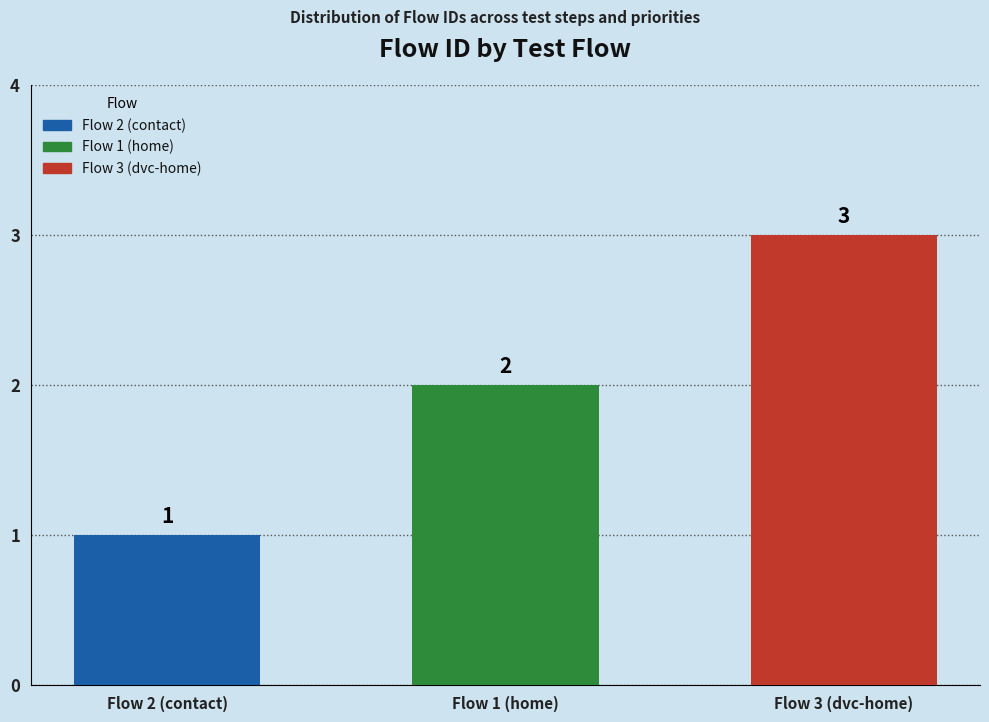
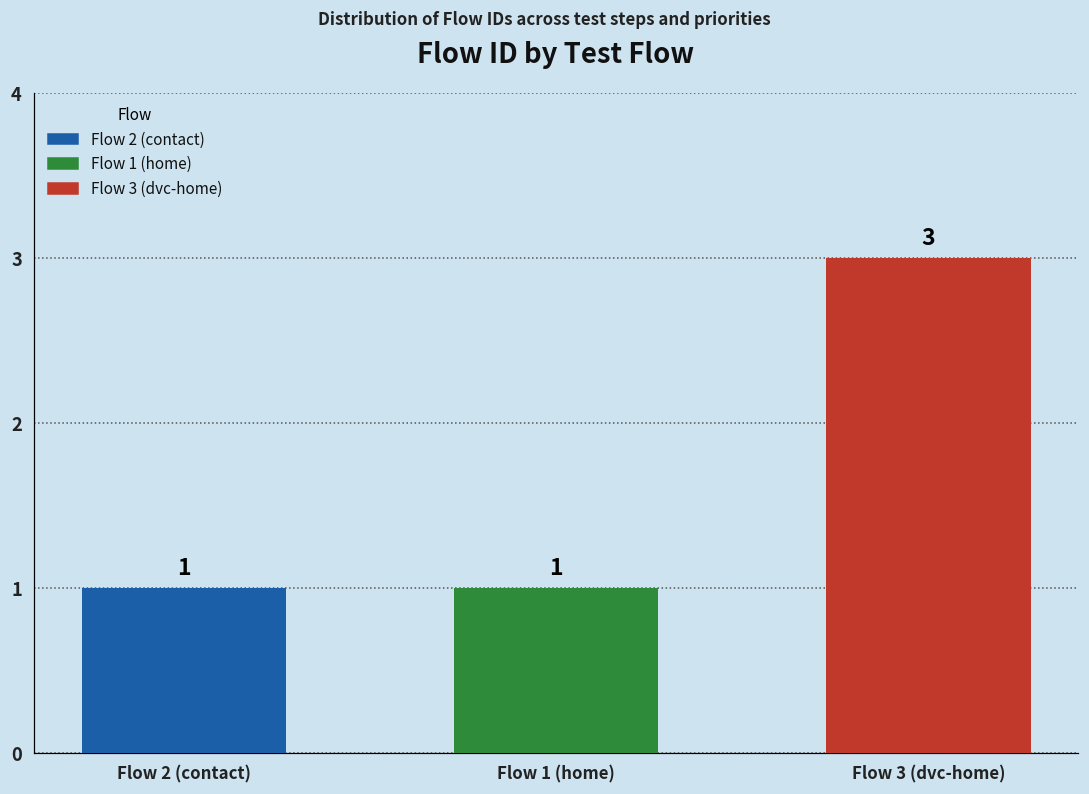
  {
    "Flow 2 (contact)": 1,
-   "Flow 1 (home)": 2,
+   "Flow 1 (home)": 1,
    "Flow 3 (dvc-home)": 3
  }
